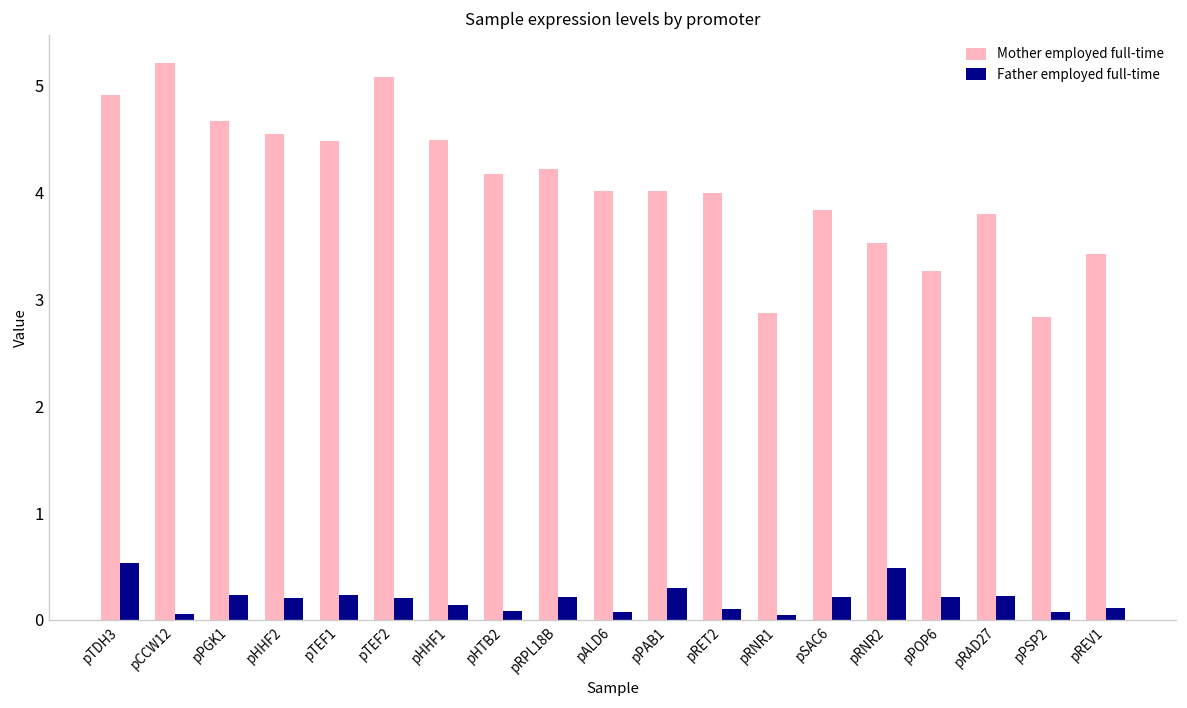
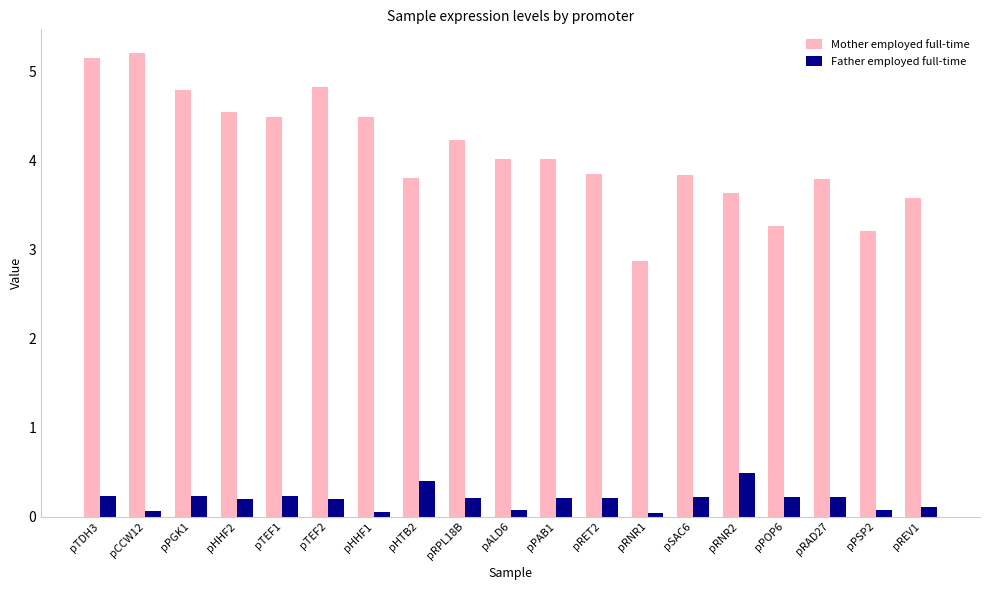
  {
    "Mother employed full-time": {
-     "pTDH3": 4.9,
+     "pTDH3": 5.2,
      "pCCW12": 5.2,
-     "pPGK1": 4.7,
+     "pPGK1": 4.8,
      "pHHF2": 4.5,
      "pTEF1": 4.5,
-     "pTEF2": 5.1,
+     "pTEF2": 4.8,
      "pHHF1": 4.5,
-     "pHTB2": 4.2,
+     "pHTB2": 3.8,
      "pRPL18B": 4.2,
      "pALD6": 4.0,
      "pPAB1": 4.0,
-     "pRET2": 4.0,
+     "pRET2": 3.8,
      "pRNR1": 2.9,
      "pSAC6": 3.8,
-     "pRNR2": 3.5,
+     "pRNR2": 3.6,
      "pPOP6": 3.3,
      "pRAD27": 3.8,
-     "pPSP2": 2.8,
-     "pREV1": 3.4
+     "pPSP2": 3.2,
+     "pREV1": 3.6
    },
    "Father employed full-time": {
-     "pTDH3": 0.5,
+     "pTDH3": 0.2,
      "pCCW12": 0.1,
      "pPGK1": 0.2,
      "pHHF2": 0.2,
      "pTEF1": 0.2,
      "pTEF2": 0.2,
-     "pHHF1": 0.1,
-     "pHTB2": 0.1,
+     "pHHF1": 0.0,
+     "pHTB2": 0.4,
      "pRPL18B": 0.2,
      "pALD6": 0.1,
-     "pPAB1": 0.3,
-     "pRET2": 0.1,
+     "pPAB1": 0.2,
+     "pRET2": 0.2,
      "pRNR1": 0.0,
      "pSAC6": 0.2,
      "pRNR2": 0.5,
      "pPOP6": 0.2,
      "pRAD27": 0.2,
      "pPSP2": 0.1,
      "pREV1": 0.1
    }
  }
